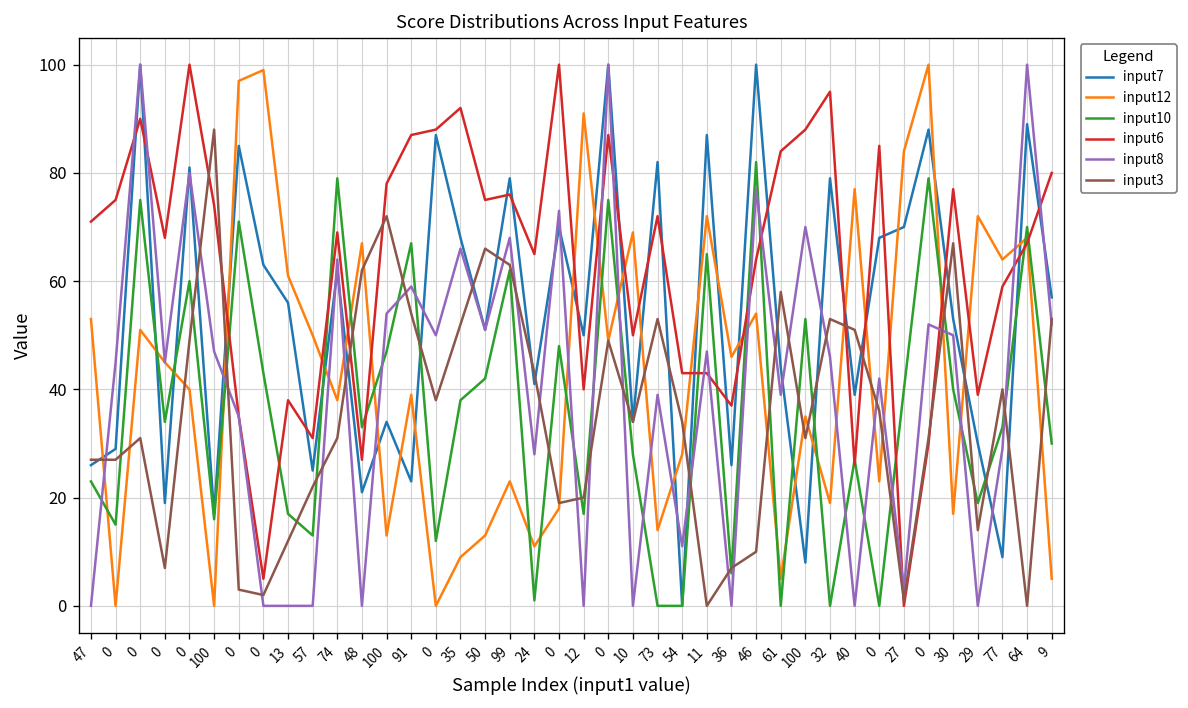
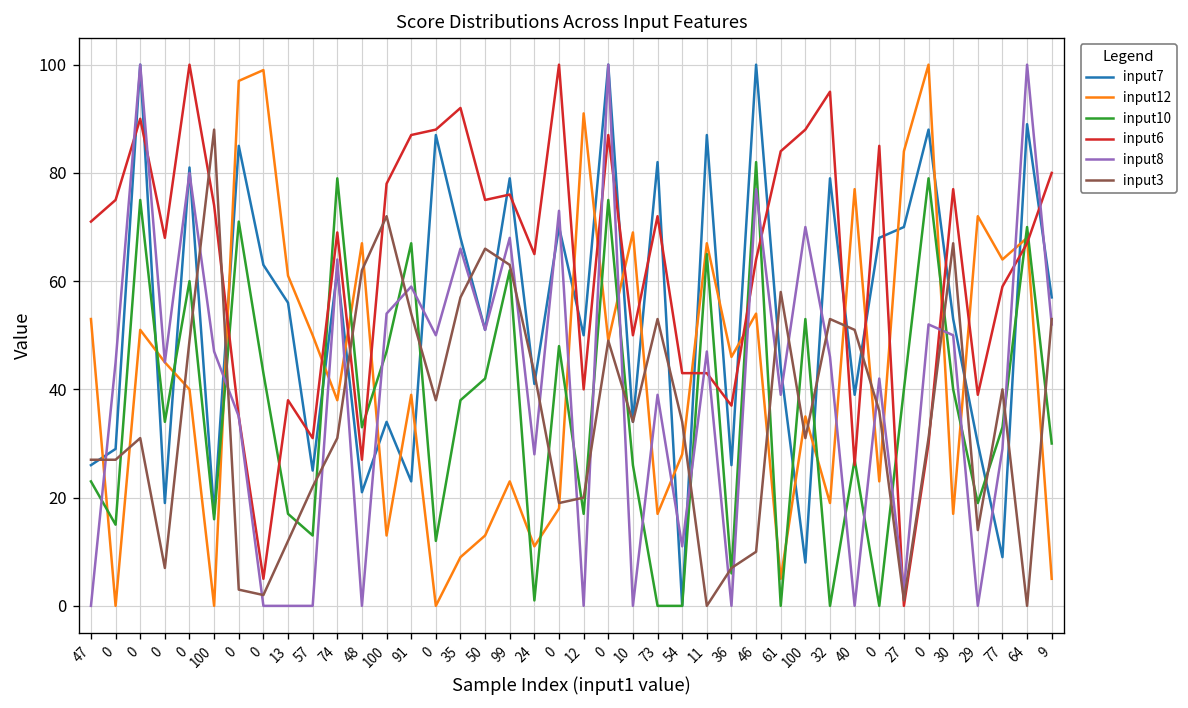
  {
    "input7": {
      "47": 26,
      "13": 56,
      "57": 25,
      "74": 62,
      "48": 21,
      "91": 23,
      "35": 68,
      "99": 79,
      "24": 41,
      "12": 50,
      "73": 82,
      "11": 87,
      "36": 26,
      "46": 100,
      "61": 44,
      "32": 79,
      "40": 39,
      "27": 70,
      "30": 53,
      "29": 30,
      "77": 9,
      "64": 89,
      "9": 57
    },
    "input12": {
      "47": 53,
      "13": 61,
      "57": 50,
      "74": 38,
      "48": 67,
      "91": 39,
      "35": 9,
      "50": 13,
      "99": 23,
      "24": 11,
      "12": 91,
      "10": 69,
-     "73": 14,
+     "73": 17,
      "54": 28,
-     "11": 72,
+     "11": 67,
      "36": 46,
      "46": 54,
      "61": 5,
      "32": 19,
      "40": 77,
      "27": 84,
      "30": 17,
      "29": 72,
      "77": 64,
      "64": 68,
      "9": 5
    },
    "input10": {
      "47": 23,
      "13": 17,
      "57": 13,
      "74": 79,
      "48": 33,
      "91": 67,
      "35": 38,
      "50": 42,
      "99": 62,
      "24": 1,
      "12": 17,
-     "10": 28,
+     "10": 26,
      "73": 0,
      "11": 65,
      "36": 6,
      "46": 82,
      "61": 0,
      "32": 0,
      "40": 27,
      "27": 40,
      "30": 40,
      "29": 19,
      "77": 33,
      "64": 70,
      "9": 30
    },
    "input6": {
      "47": 71,
      "13": 38,
      "57": 31,
      "74": 69,
      "48": 27,
      "91": 87,
      "35": 92,
      "50": 75,
      "99": 76,
      "24": 65,
      "12": 40,
      "10": 50,
      "73": 72,
      "54": 43,
      "11": 43,
      "36": 37,
      "46": 64,
      "61": 84,
      "32": 95,
      "40": 26,
      "27": 0,
      "30": 77,
      "29": 39,
      "77": 59,
      "64": 67,
      "9": 80
    },
    "input8": {
      "47": 0,
      "13": 0,
      "57": 0,
      "74": 64,
      "48": 0,
      "91": 59,
      "35": 66,
      "99": 68,
      "24": 28,
      "12": 0,
      "10": 0,
      "73": 39,
      "54": 11,
      "11": 47,
      "36": 0,
      "46": 77,
      "61": 39,
      "32": 46,
      "40": 0,
      "27": 3,
      "30": 50,
      "29": 0,
      "77": 29,
      "64": 100,
      "9": 52
    },
    "input3": {
      "47": 27,
      "13": 12,
      "57": 22,
      "74": 31,
      "48": 62,
      "91": 54,
-     "35": 52,
+     "35": 57,
      "50": 66,
      "99": 63,
      "24": 43,
      "12": 20,
      "73": 53,
      "54": 34,
      "11": 0,
      "36": 7,
      "46": 10,
      "61": 58,
      "32": 53,
      "40": 51,
      "27": 1,
      "30": 67,
      "29": 14,
      "77": 40,
      "64": 0,
      "9": 53
    }
  }
